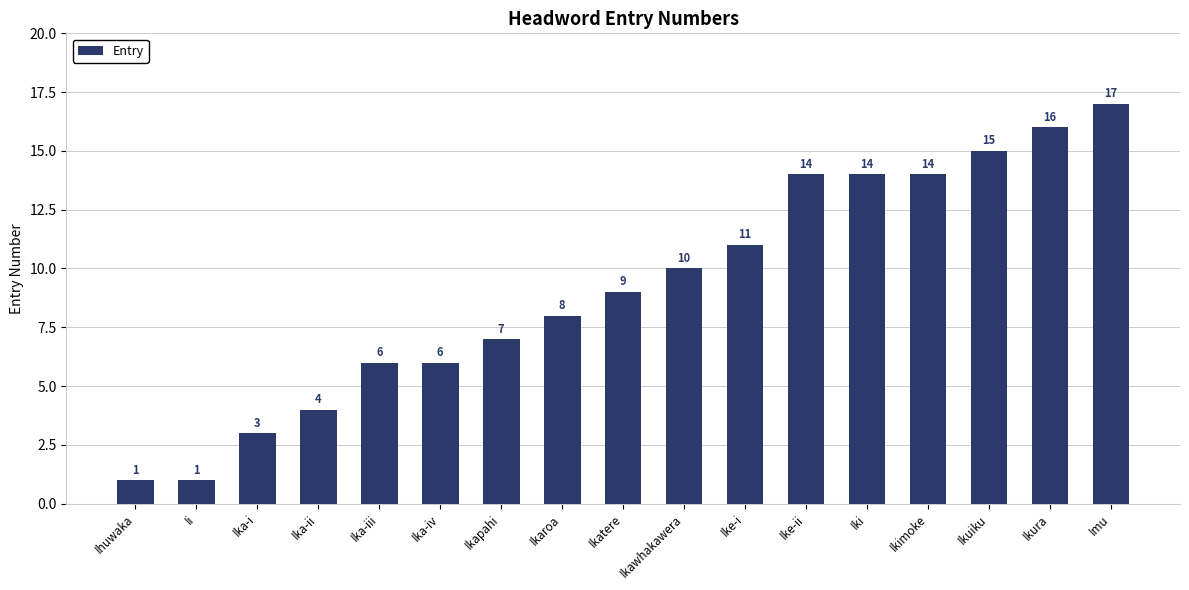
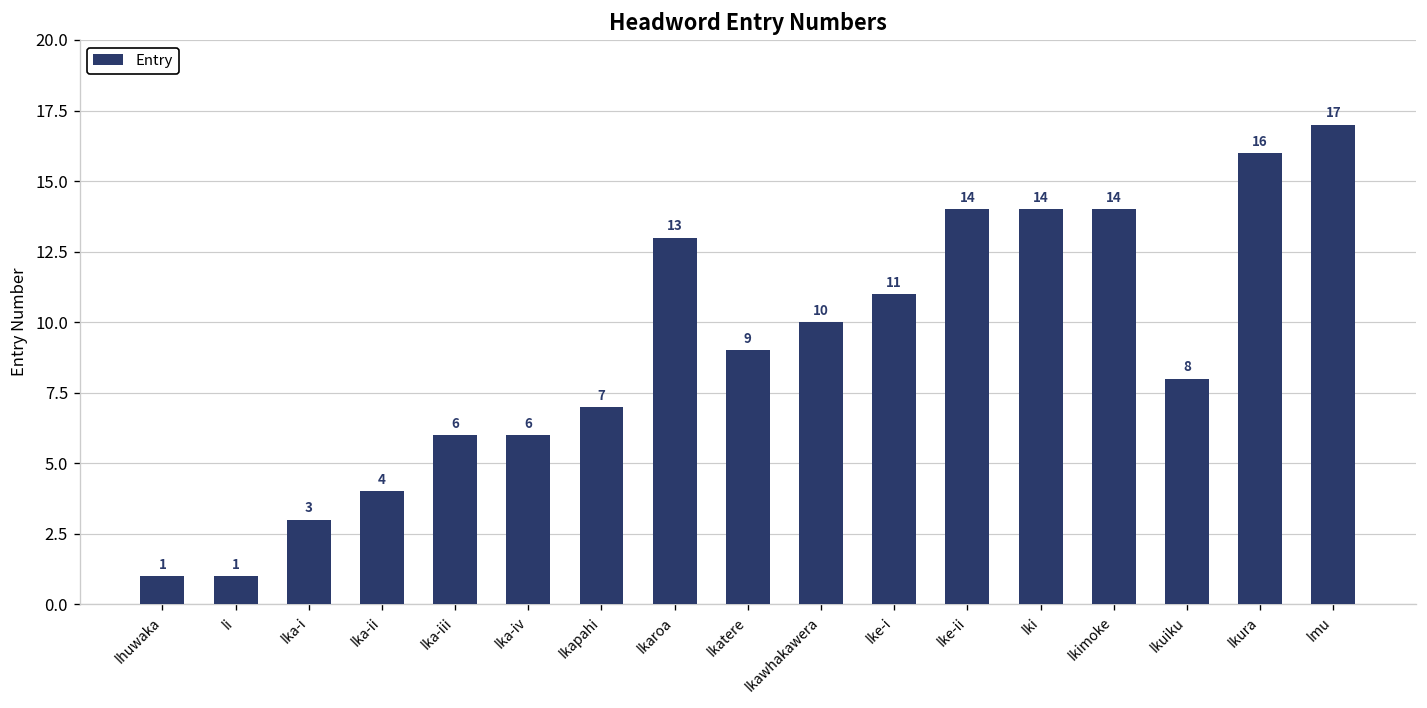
  {
    "Ihuwaka": 1,
    "Ii": 1,
    "Ika-i": 3,
    "Ika-ii": 4,
    "Ika-iii": 6,
    "Ika-iv": 6,
    "Ikapahi": 7,
-   "Ikaroa": 8,
+   "Ikaroa": 13,
    "Ikatere": 9,
    "Ikawhakawera": 10,
    "Ike-i": 11,
    "Ike-ii": 14,
    "Iki": 14,
    "Ikimoke": 14,
-   "Ikuiku": 15,
+   "Ikuiku": 8,
    "Ikura": 16,
    "Imu": 17
  }
